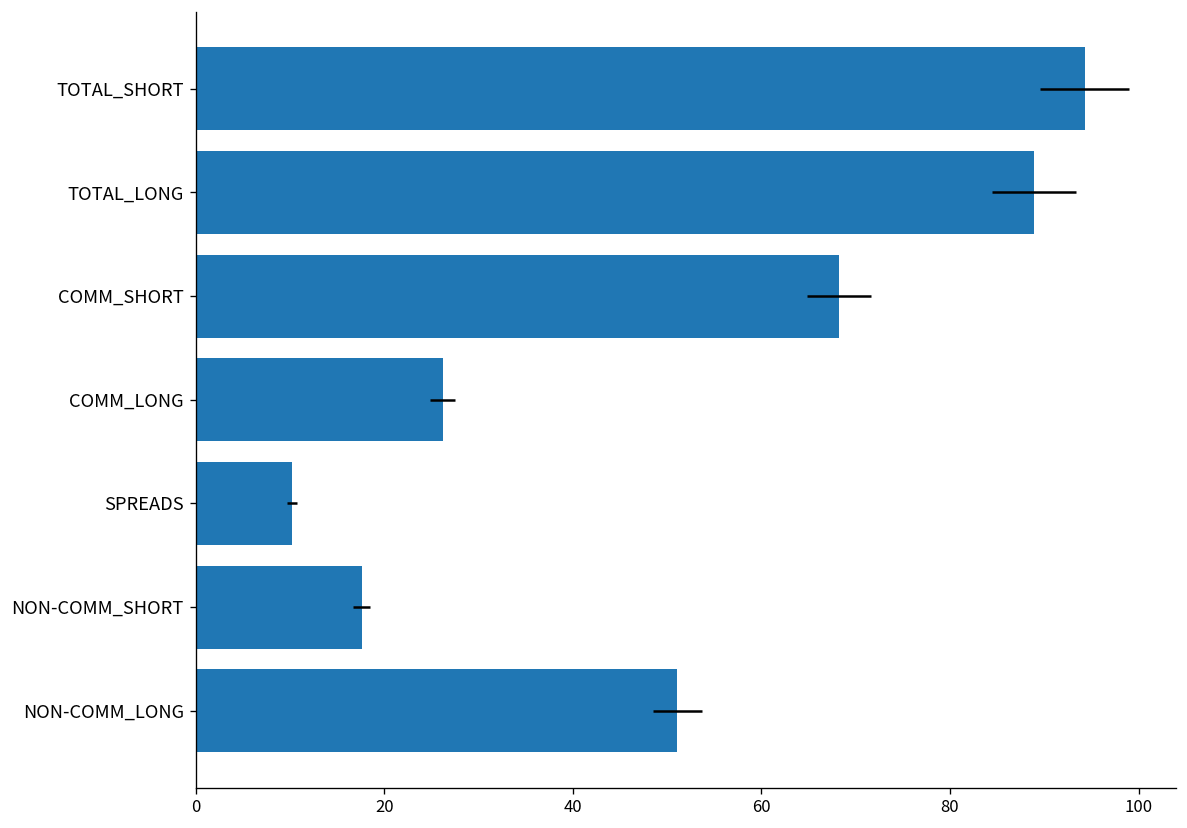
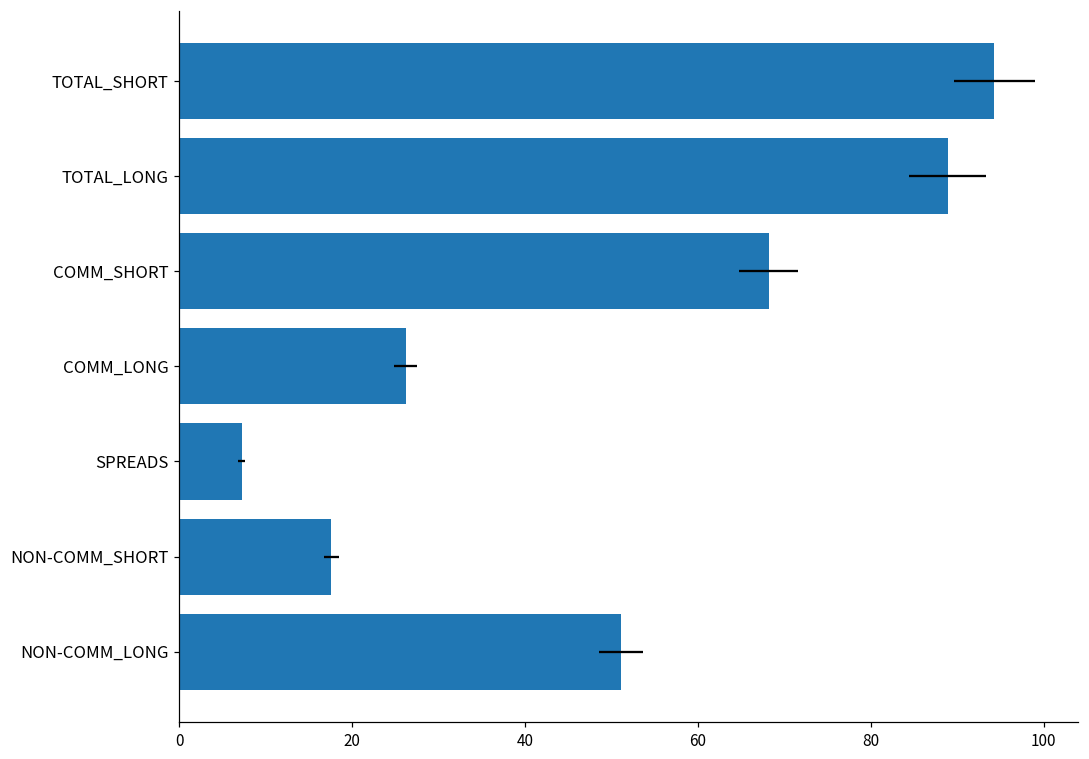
  {
    "TOTAL_SHORT": 94,
    "TOTAL_LONG": 89,
    "COMM_SHORT": 68,
    "COMM_LONG": 26,
-   "SPREADS": 10,
+   "SPREADS": 7,
    "NON-COMM_SHORT": 18,
    "NON-COMM_LONG": 51
  }
